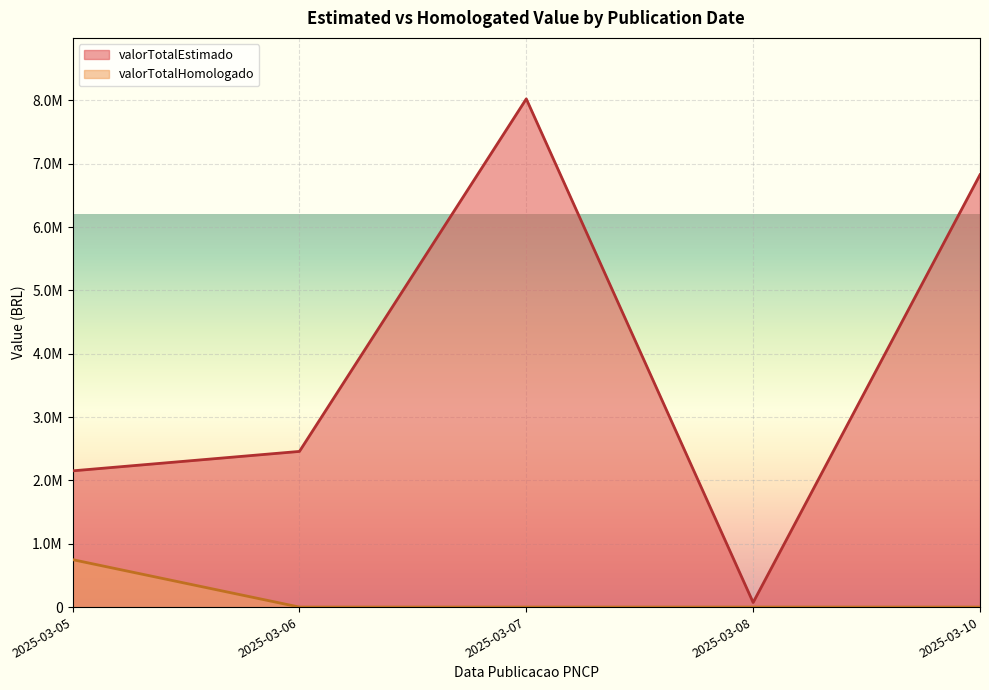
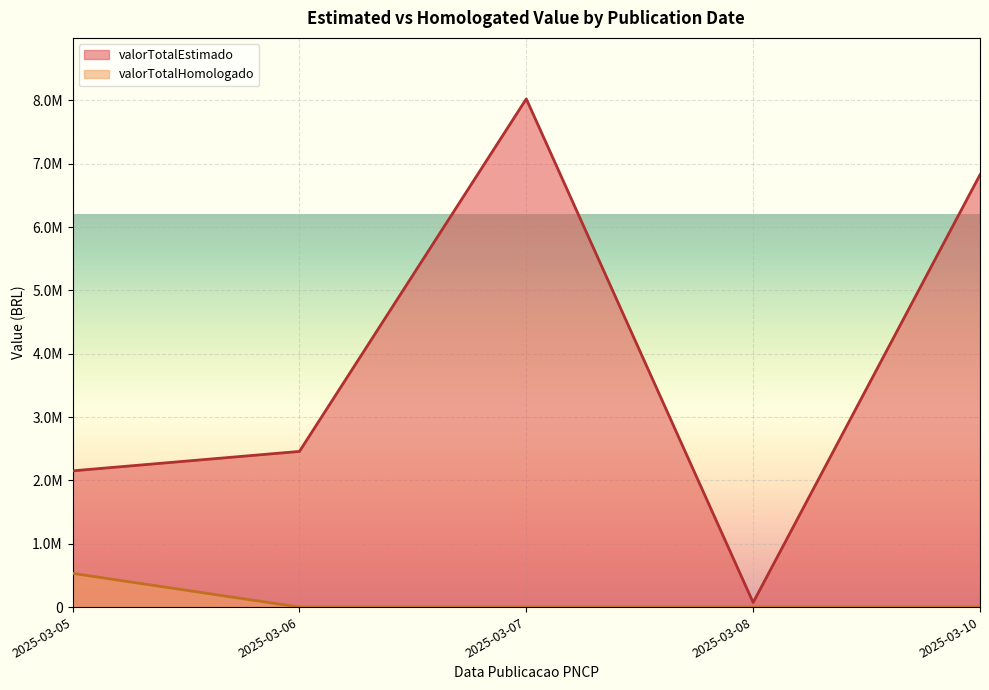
  {
    "valorTotalEstimado": {
      "2025-03-05": 2200000,
      "2025-03-06": 2500000,
      "2025-03-07": 8000000,
      "2025-03-08": 100000,
      "2025-03-10": 6800000
    },
    "valorTotalHomologado": {
-     "2025-03-05": 700000,
+     "2025-03-05": 500000,
      "2025-03-06": 0,
      "2025-03-07": 0,
      "2025-03-08": 0,
      "2025-03-10": 0
    }
  }
